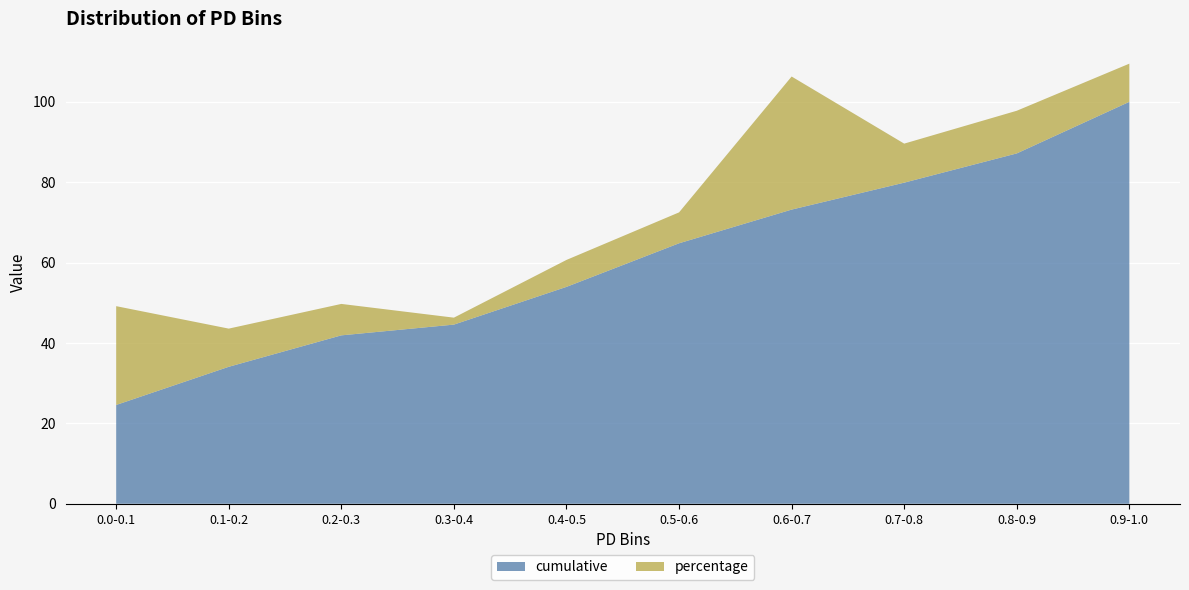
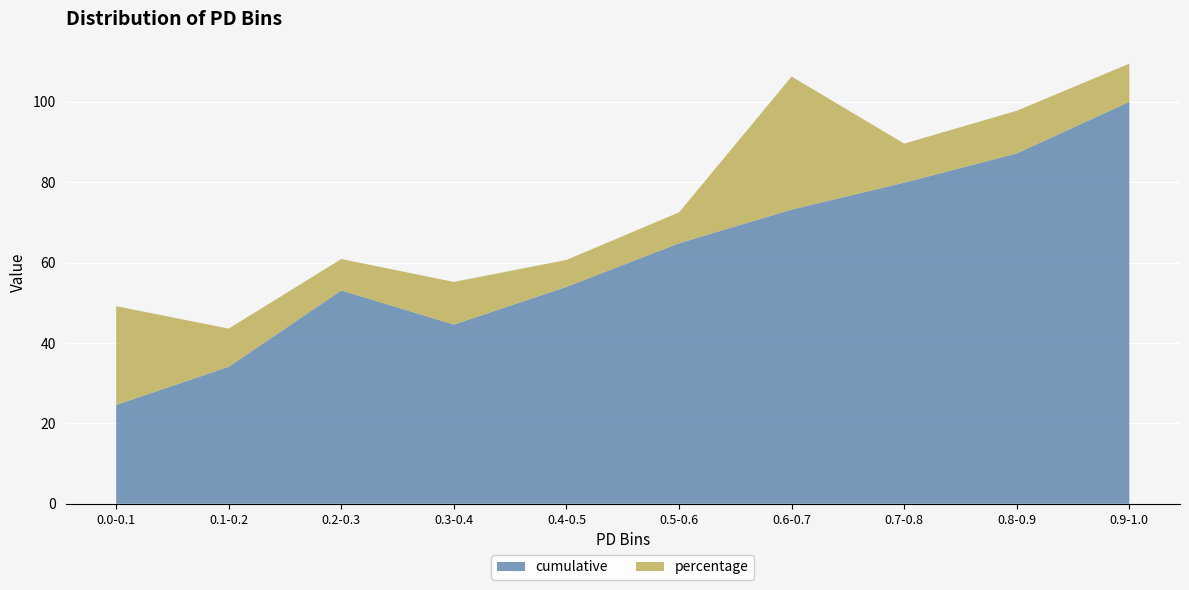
  {
    "cumulative": {
      "0.0-0.1": 25,
      "0.1-0.2": 34,
-     "0.2-0.3": 42,
+     "0.2-0.3": 53,
      "0.3-0.4": 45,
      "0.4-0.5": 54,
      "0.5-0.6": 65,
      "0.6-0.7": 73,
      "0.7-0.8": 80,
      "0.8-0.9": 87,
      "0.9-1.0": 100
    },
    "percentage": {
      "0.0-0.1": 25,
      "0.1-0.2": 9,
      "0.2-0.3": 8,
-     "0.3-0.4": 2,
+     "0.3-0.4": 11,
      "0.4-0.5": 7,
      "0.5-0.6": 8,
      "0.6-0.7": 33,
      "0.7-0.8": 10,
      "0.8-0.9": 11,
      "0.9-1.0": 9
    }
  }
